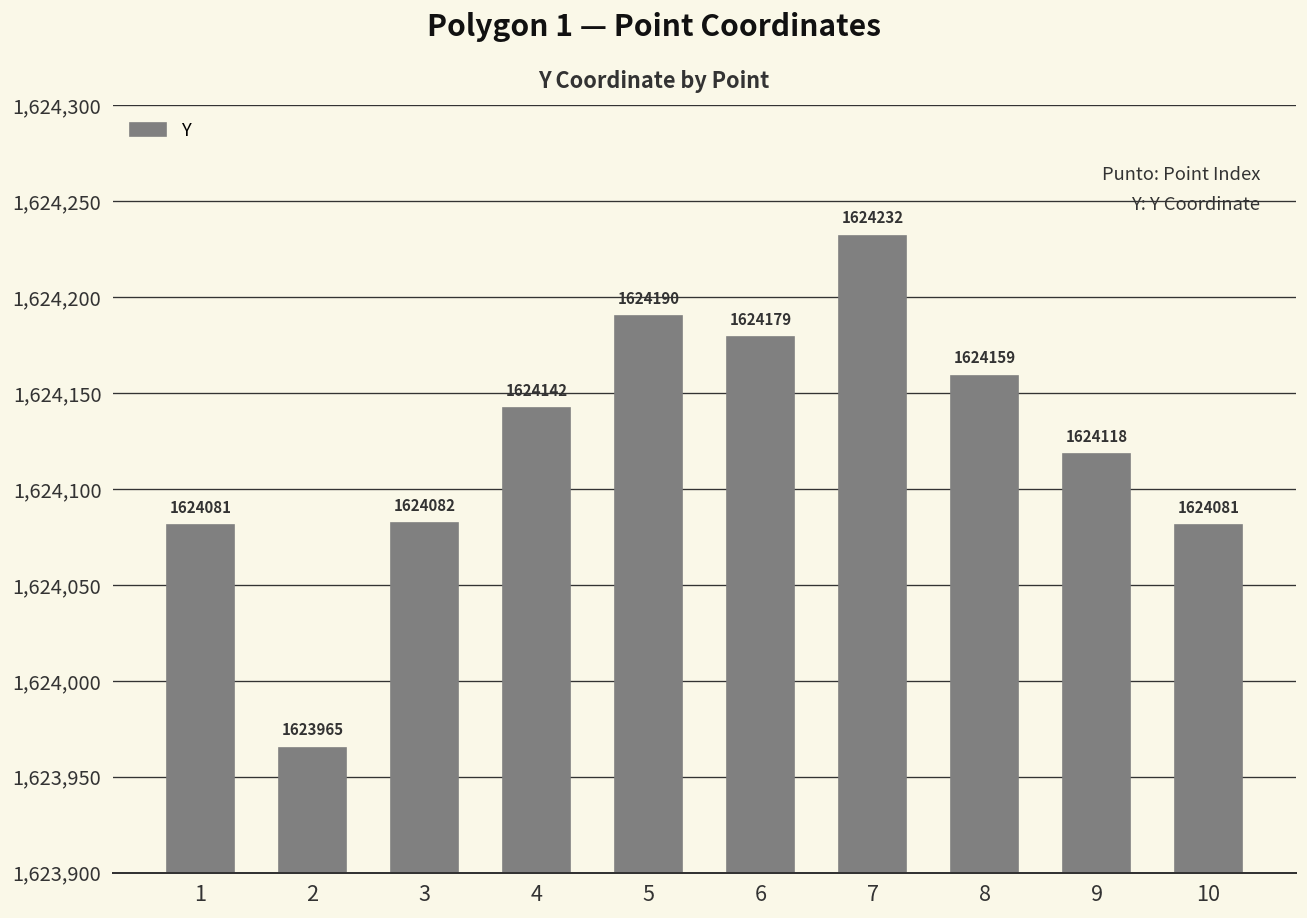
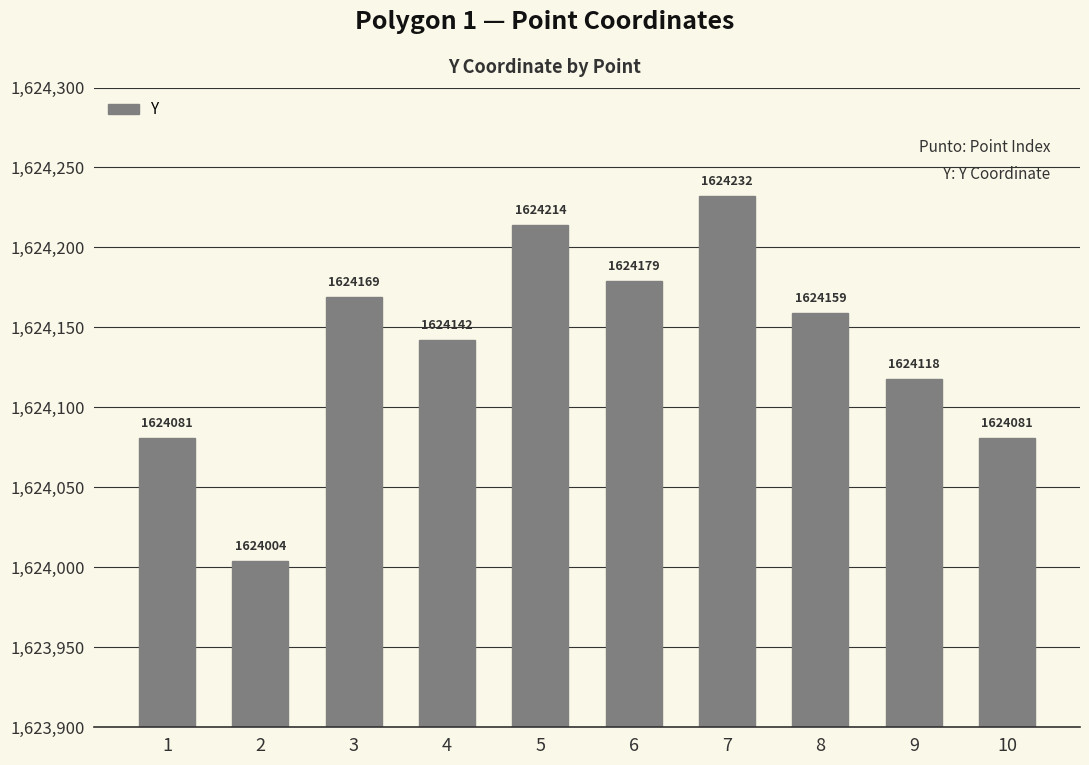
  {
    "1": 1624081,
-   "2": 1623965,
-   "3": 1624082,
+   "2": 1624004,
+   "3": 1624169,
    "4": 1624142,
-   "5": 1624190,
+   "5": 1624214,
    "6": 1624179,
    "7": 1624232,
    "8": 1624159,
    "9": 1624118,
    "10": 1624081
  }
